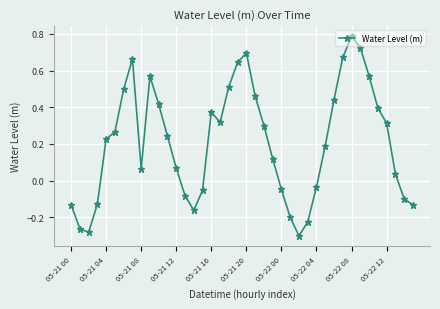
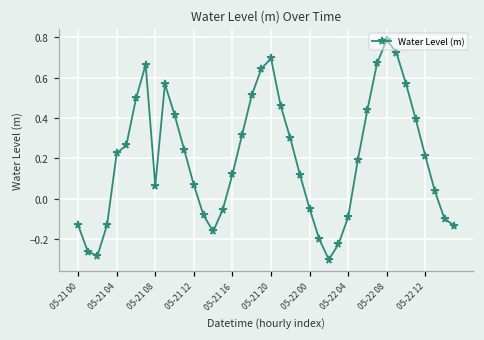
  {
    "05-21 00": -0.13,
    "05-21 04": 0.23,
    "05-21 08": 0.07,
    "05-21 12": 0.07,
-   "05-21 16": 0.37,
+   "05-21 16": 0.12,
    "05-21 20": 0.70,
    "05-22 00": -0.05,
-   "05-22 04": -0.03,
-   "05-22 12": 0.31
+   "05-22 04": -0.09,
+   "05-22 12": 0.21
  }
